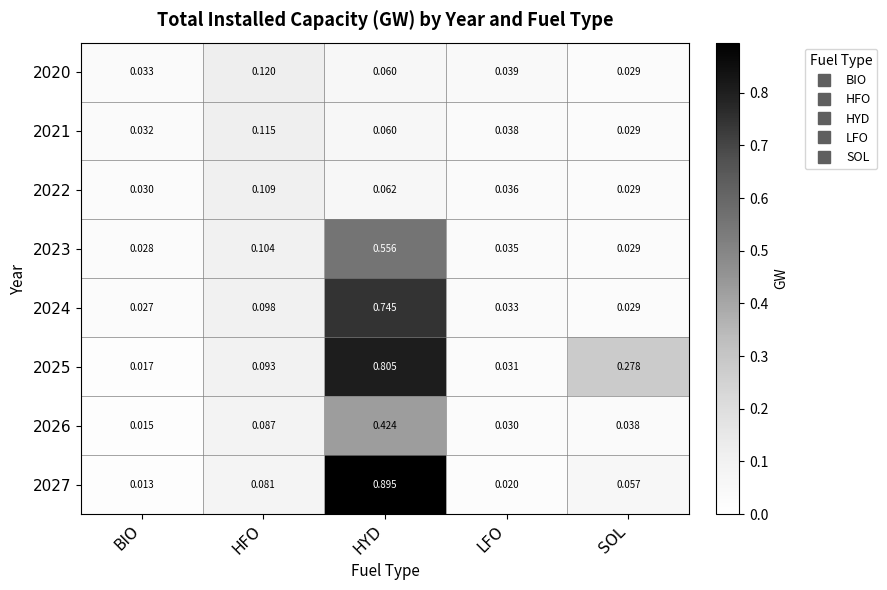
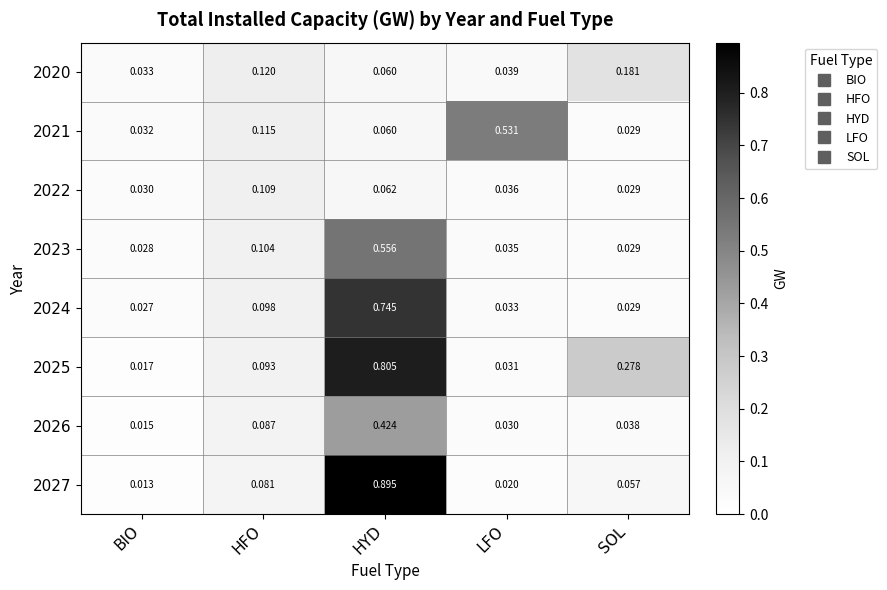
  {
    "2020": {
      "BIO": 0.033,
      "HFO": 0.120,
      "HYD": 0.060,
      "LFO": 0.039,
-     "SOL": 0.029
+     "SOL": 0.181
    },
    "2021": {
      "BIO": 0.032,
      "HFO": 0.115,
      "HYD": 0.060,
-     "LFO": 0.038,
+     "LFO": 0.531,
      "SOL": 0.029
    },
    "2022": {
      "BIO": 0.030,
      "HFO": 0.109,
      "HYD": 0.062,
      "LFO": 0.036,
      "SOL": 0.029
    },
    "2023": {
      "BIO": 0.028,
      "HFO": 0.104,
      "HYD": 0.556,
      "LFO": 0.035,
      "SOL": 0.029
    },
    "2024": {
      "BIO": 0.027,
      "HFO": 0.098,
      "HYD": 0.745,
      "LFO": 0.033,
      "SOL": 0.029
    },
    "2025": {
      "BIO": 0.017,
      "HFO": 0.093,
      "HYD": 0.805,
      "LFO": 0.031,
      "SOL": 0.278
    },
    "2026": {
      "BIO": 0.015,
      "HFO": 0.087,
      "HYD": 0.424,
      "LFO": 0.030,
      "SOL": 0.038
    },
    "2027": {
      "BIO": 0.013,
      "HFO": 0.081,
      "HYD": 0.895,
      "LFO": 0.020,
      "SOL": 0.057
    }
  }
